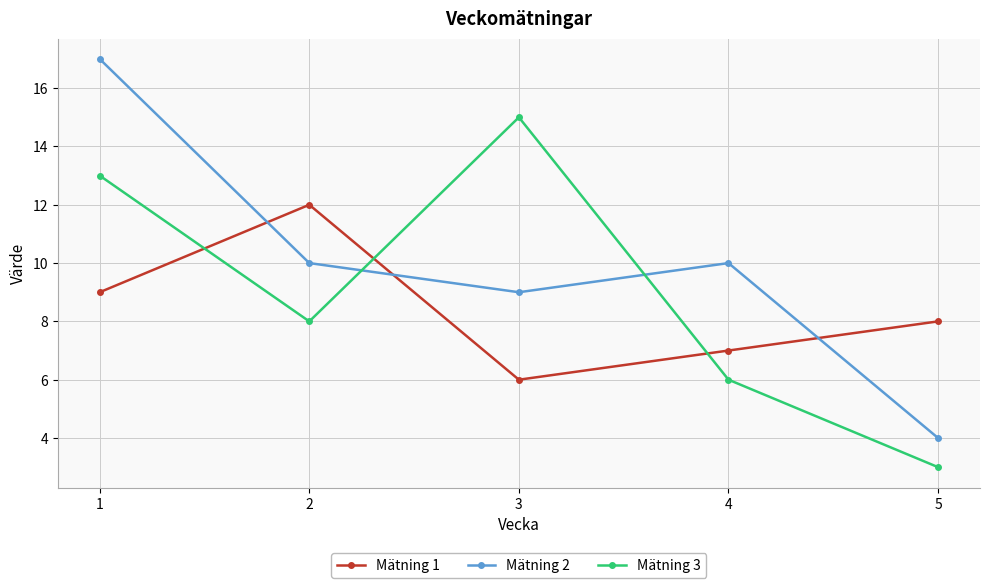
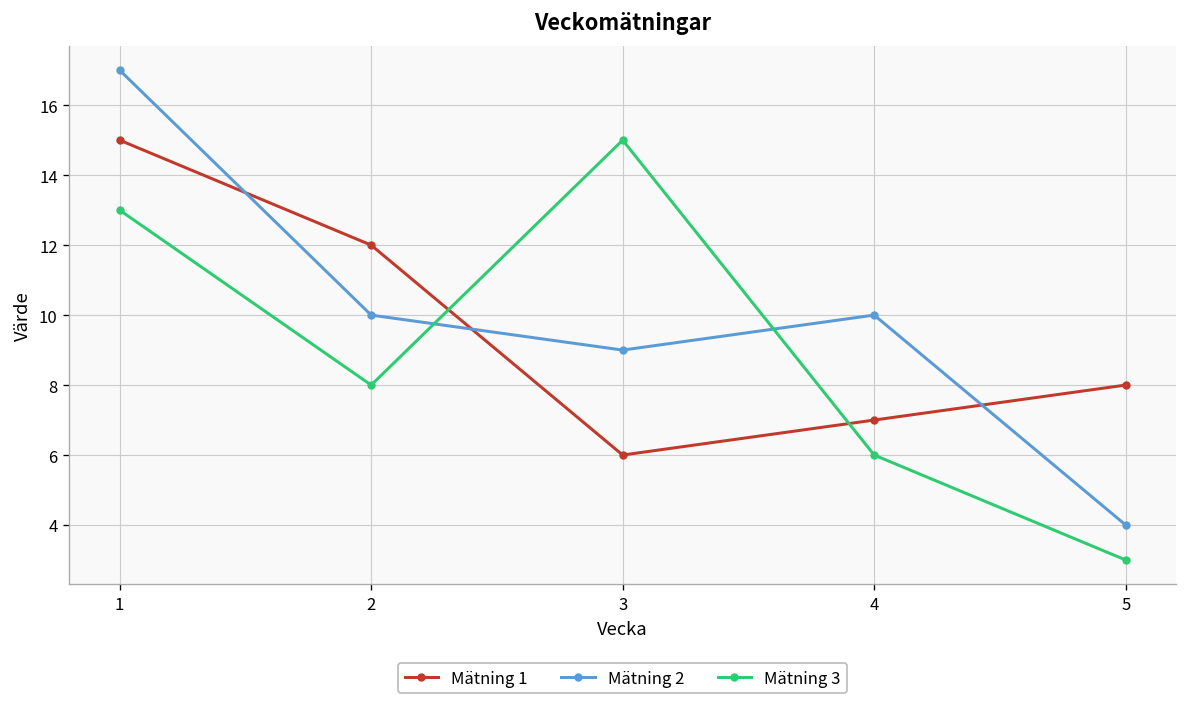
  {
    "Mätning 1": {
-     "1": 9,
+     "1": 15,
      "2": 12,
      "3": 6,
      "4": 7,
      "5": 8
    },
    "Mätning 2": {
      "1": 17,
      "2": 10,
      "3": 9,
      "4": 10,
      "5": 4
    },
    "Mätning 3": {
      "1": 13,
      "2": 8,
      "3": 15,
      "4": 6,
      "5": 3
    }
  }
